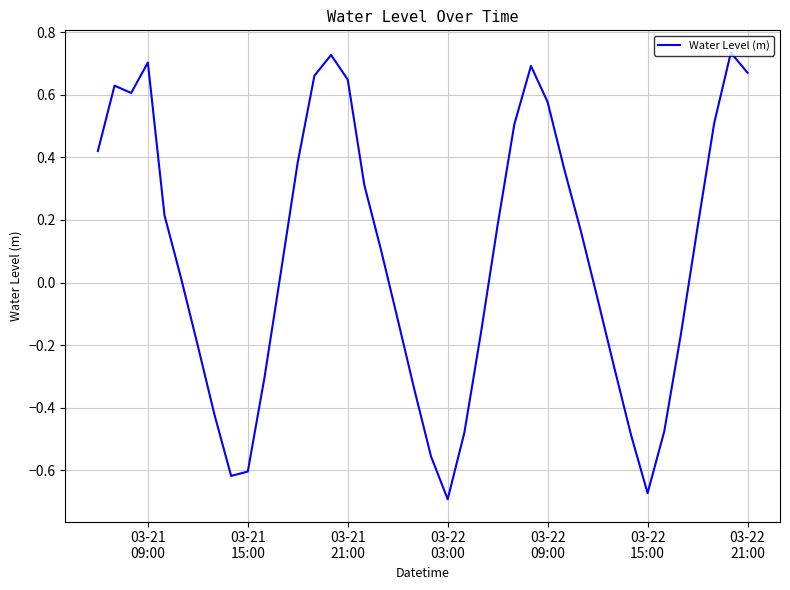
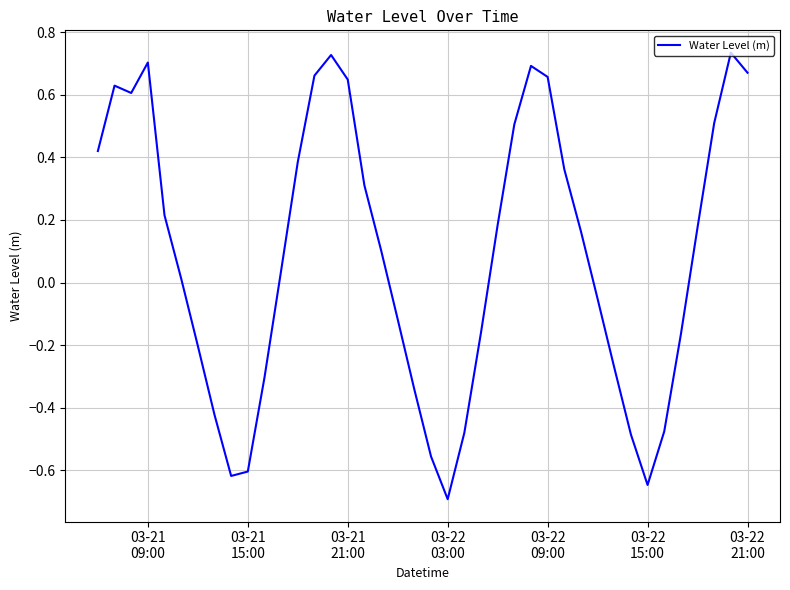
  {
    "03-21 09:00": 0.70,
    "03-21 15:00": -0.60,
    "03-21 21:00": 0.65,
    "03-22 03:00": -0.69,
-   "03-22 09:00": 0.58,
-   "03-22 15:00": -0.67,
+   "03-22 09:00": 0.66,
+   "03-22 15:00": -0.65,
    "03-22 21:00": 0.67
  }
